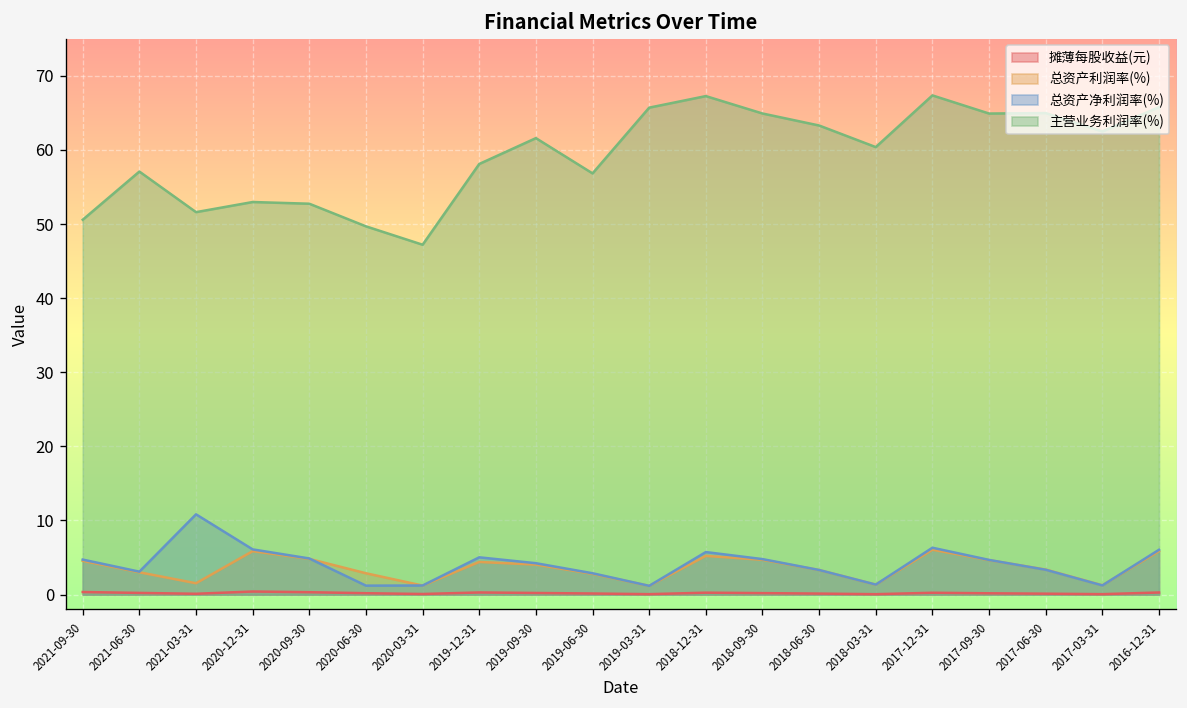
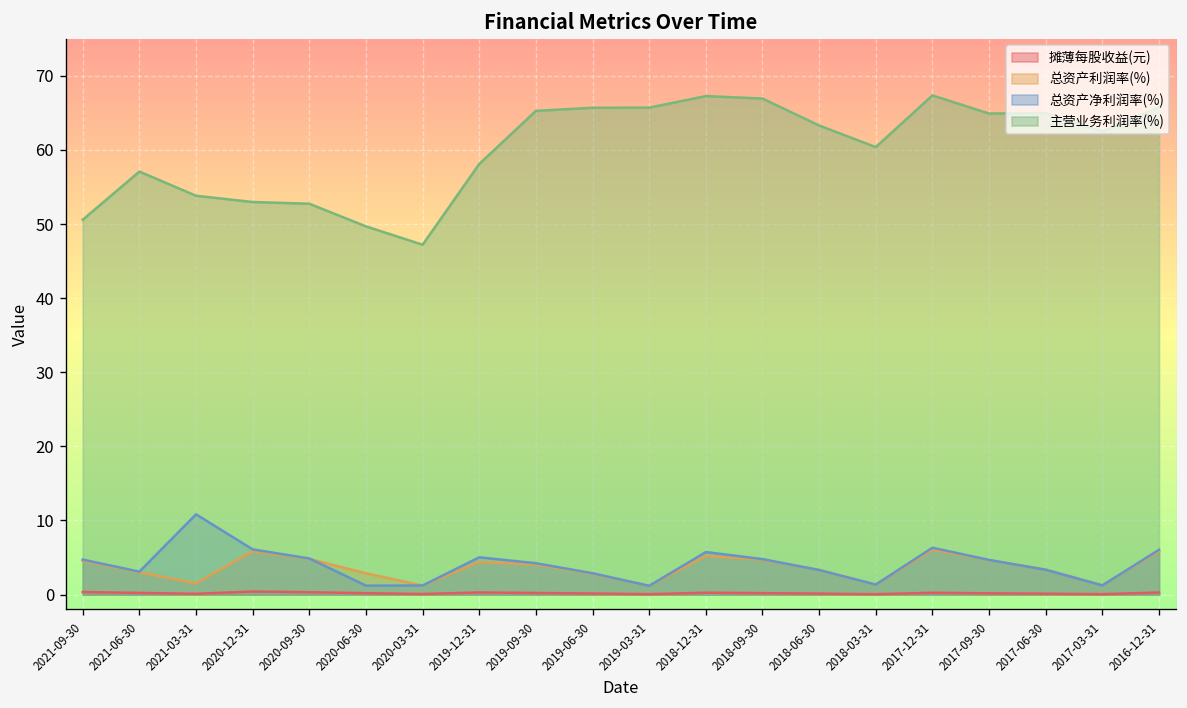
  {
    "总资产净利润率(%)": {
      "2021-03-31": 11,
      "2020-06-30": 1,
      "2019-12-31": 5,
      "2018-12-31": 6
    },
    "主营业务利润率(%)": {
      "2021-09-30": 51,
      "2021-06-30": 57,
-     "2021-03-31": 52,
+     "2021-03-31": 54,
      "2020-12-31": 53,
      "2020-09-30": 53,
      "2020-06-30": 50,
      "2020-03-31": 47,
      "2019-12-31": 58,
-     "2019-09-30": 62,
-     "2019-06-30": 57,
+     "2019-09-30": 65,
+     "2019-06-30": 66,
      "2019-03-31": 66,
      "2018-12-31": 67,
-     "2018-09-30": 65,
+     "2018-09-30": 67,
      "2018-06-30": 63,
      "2018-03-31": 60,
      "2017-12-31": 67,
      "2017-09-30": 65
    }
  }
